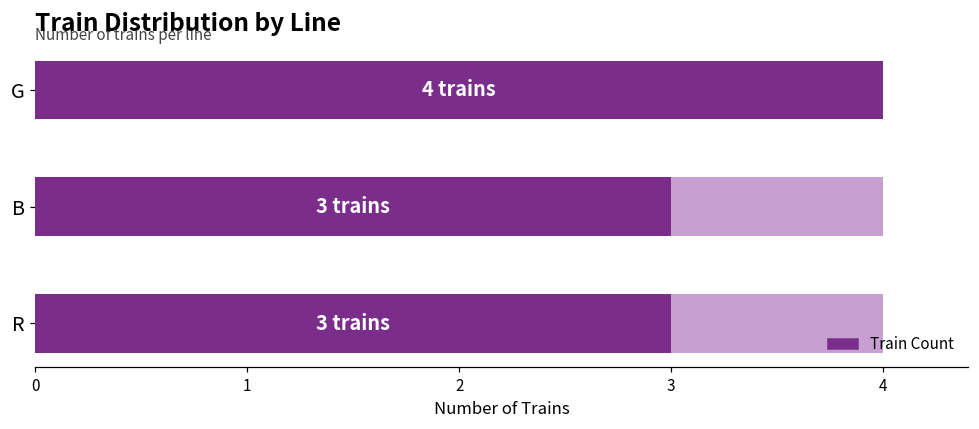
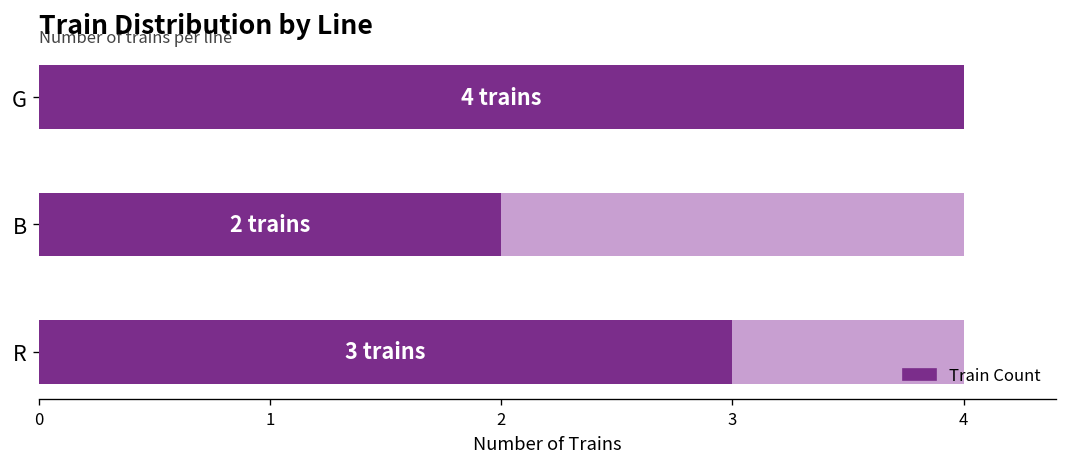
  {
    "Train Count": {
      "G": 4,
-     "B": 3
+     "B": 2
    }
  }
